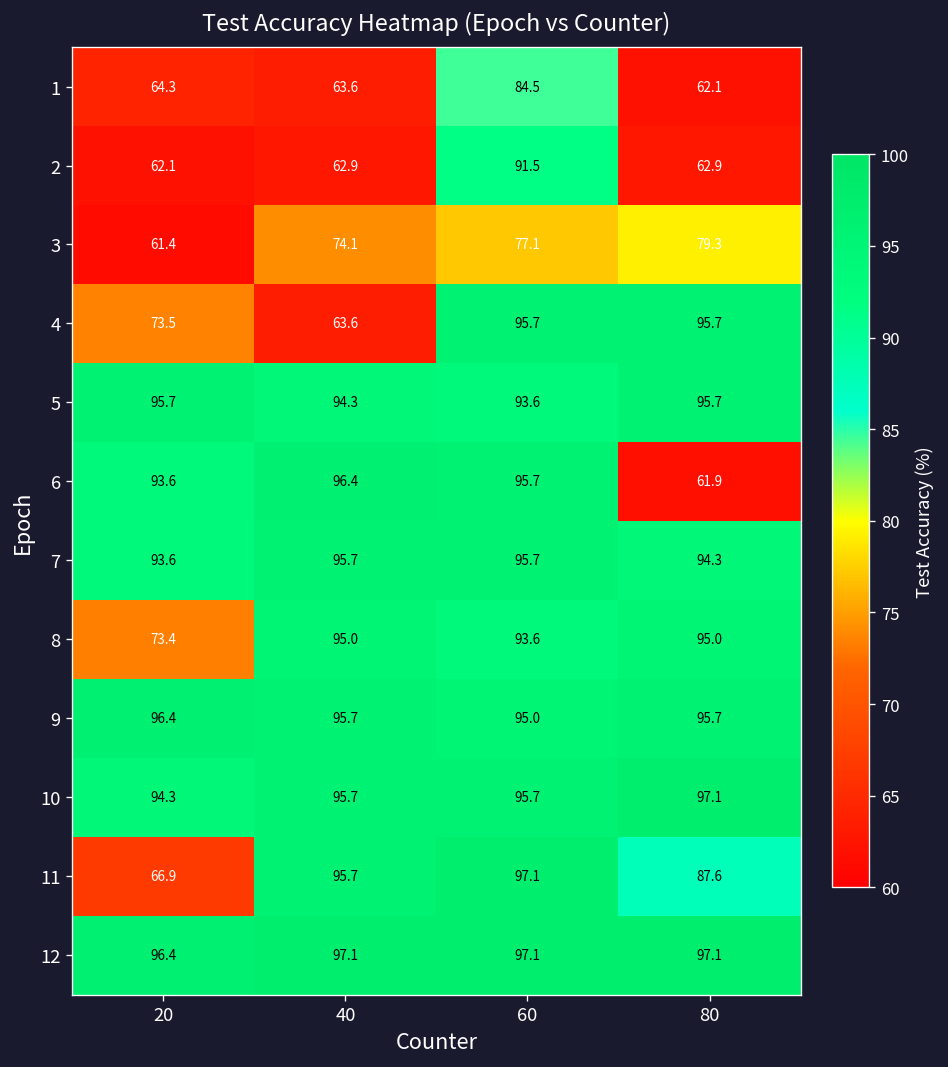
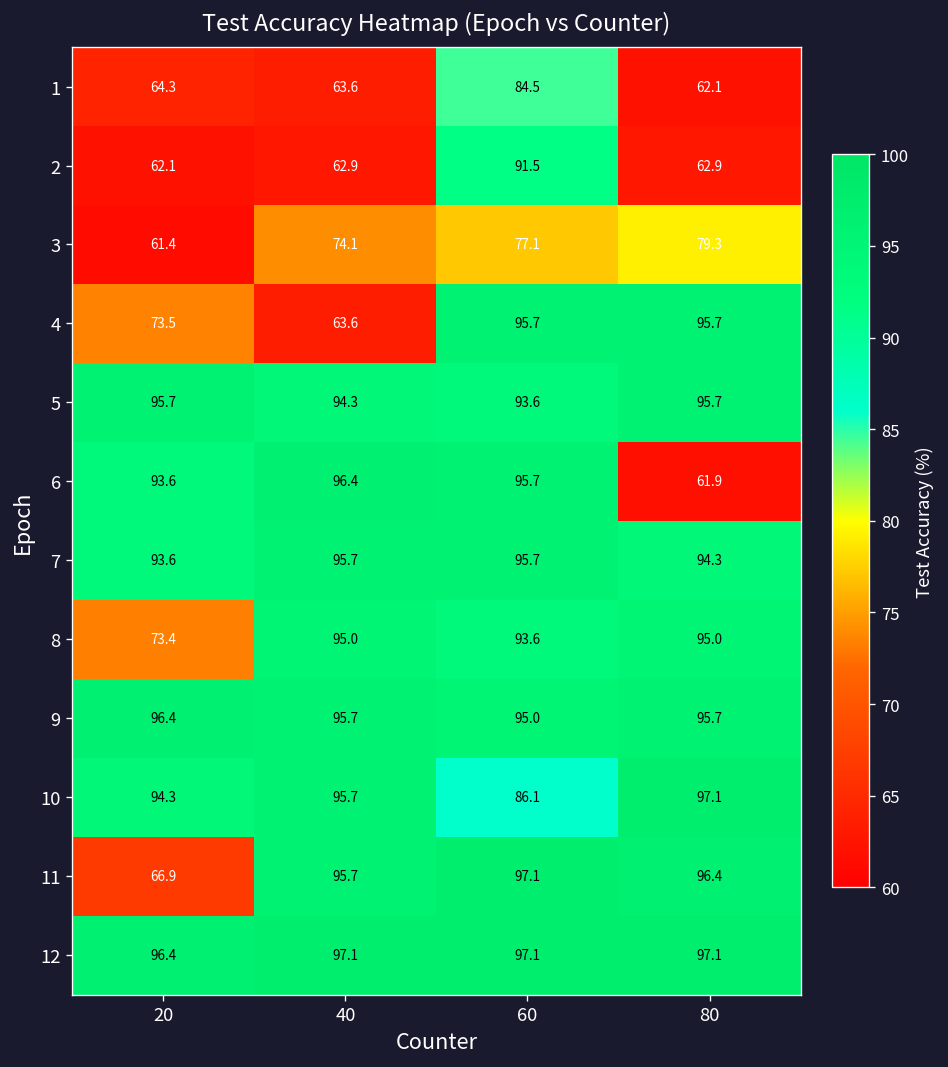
  {
    "1": {
      "20": 64.3,
      "40": 63.6,
      "60": 84.5,
      "80": 62.1
    },
    "2": {
      "20": 62.1,
      "40": 62.9,
      "60": 91.5,
      "80": 62.9
    },
    "3": {
      "20": 61.4,
      "40": 74.1,
      "60": 77.1,
      "80": 79.3
    },
    "4": {
      "20": 73.5,
      "40": 63.6,
      "60": 95.7,
      "80": 95.7
    },
    "5": {
      "20": 95.7,
      "40": 94.3,
      "60": 93.6,
      "80": 95.7
    },
    "6": {
      "20": 93.6,
      "40": 96.4,
      "60": 95.7,
      "80": 61.9
    },
    "7": {
      "20": 93.6,
      "40": 95.7,
      "60": 95.7,
      "80": 94.3
    },
    "8": {
      "20": 73.4,
      "40": 95.0,
      "60": 93.6,
      "80": 95.0
    },
    "9": {
      "20": 96.4,
      "40": 95.7,
      "60": 95.0,
      "80": 95.7
    },
    "10": {
      "20": 94.3,
      "40": 95.7,
-     "60": 95.7,
+     "60": 86.1,
      "80": 97.1
    },
    "11": {
      "20": 66.9,
      "40": 95.7,
      "60": 97.1,
-     "80": 87.6
+     "80": 96.4
    },
    "12": {
      "20": 96.4,
      "40": 97.1,
      "60": 97.1,
      "80": 97.1
    }
  }
